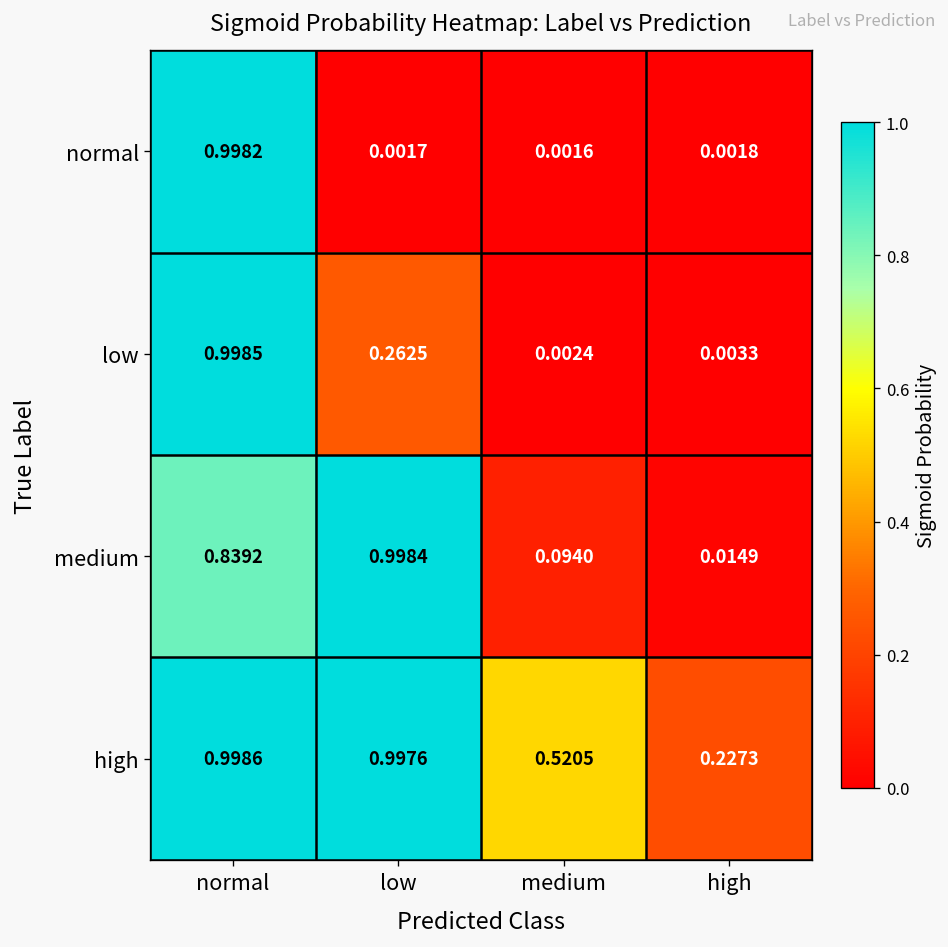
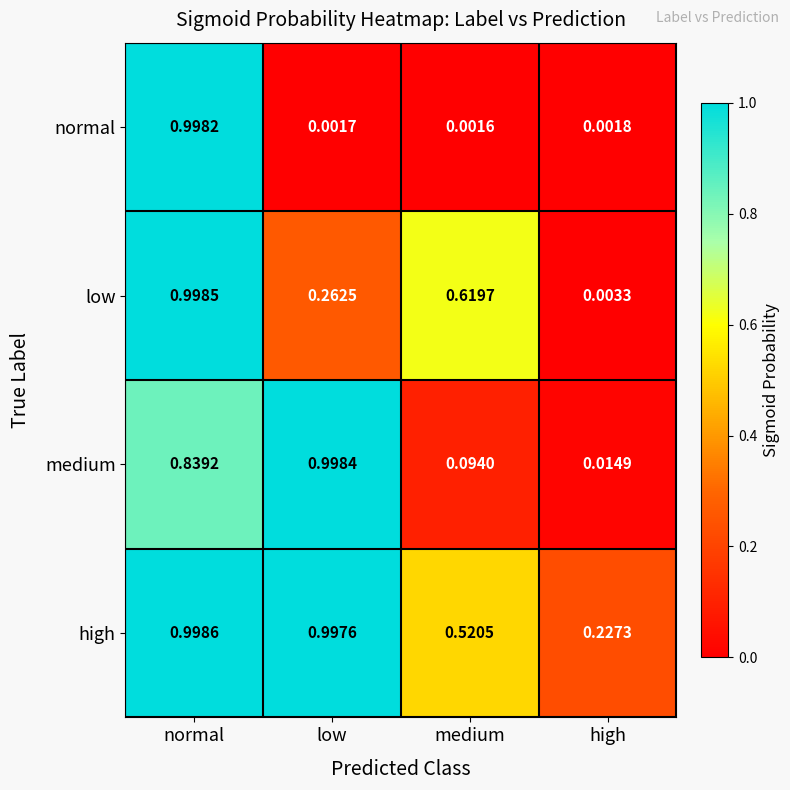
  {
    "normal": {
      "normal": 0.9982,
      "low": 0.0017,
      "medium": 0.0016,
      "high": 0.0018
    },
    "low": {
      "normal": 0.9985,
      "low": 0.2625,
-     "medium": 0.0024,
+     "medium": 0.6197,
      "high": 0.0033
    },
    "medium": {
      "normal": 0.8392,
      "low": 0.9984,
      "medium": 0.0940,
      "high": 0.0149
    },
    "high": {
      "normal": 0.9986,
      "low": 0.9976,
      "medium": 0.5205,
      "high": 0.2273
    }
  }
